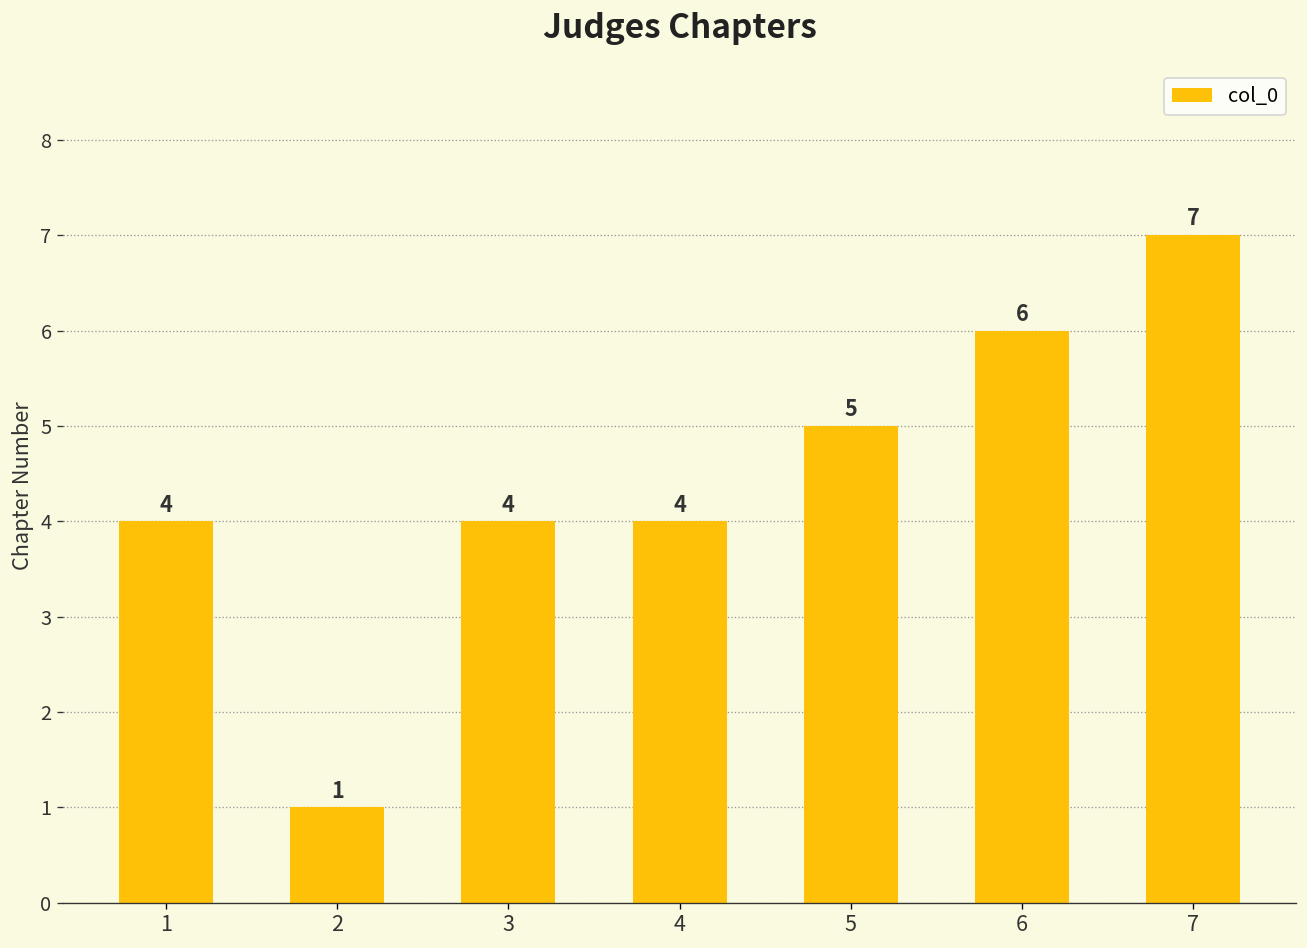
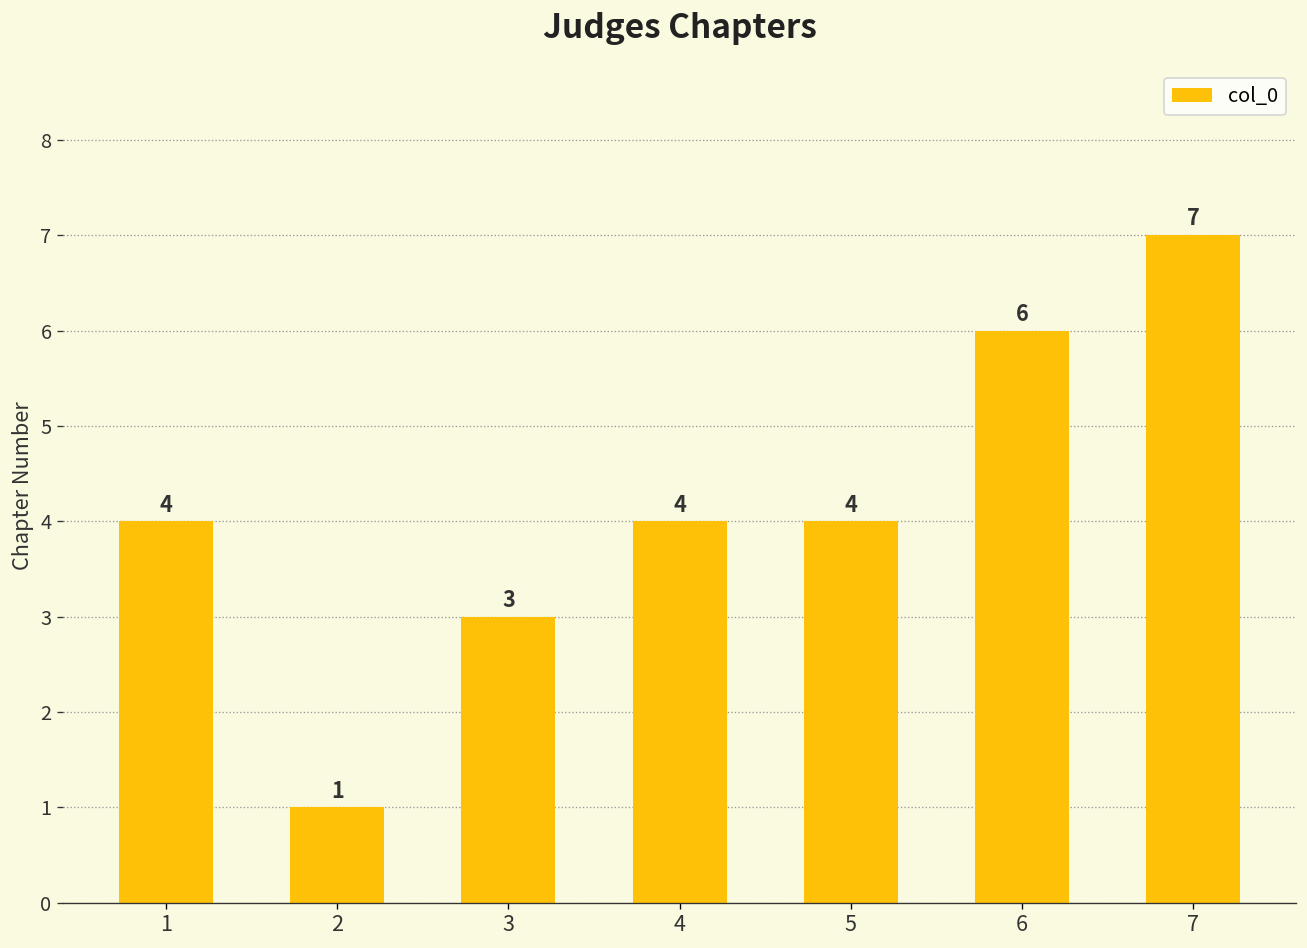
  {
    "1": 4,
    "2": 1,
-   "3": 4,
+   "3": 3,
    "4": 4,
-   "5": 5,
+   "5": 4,
    "6": 6,
    "7": 7
  }
